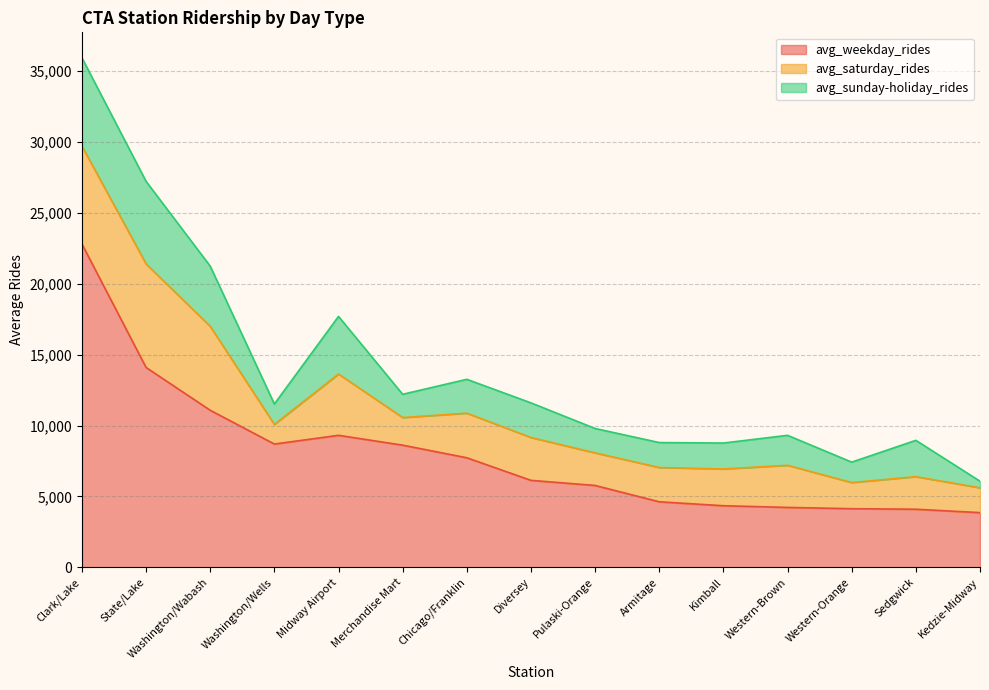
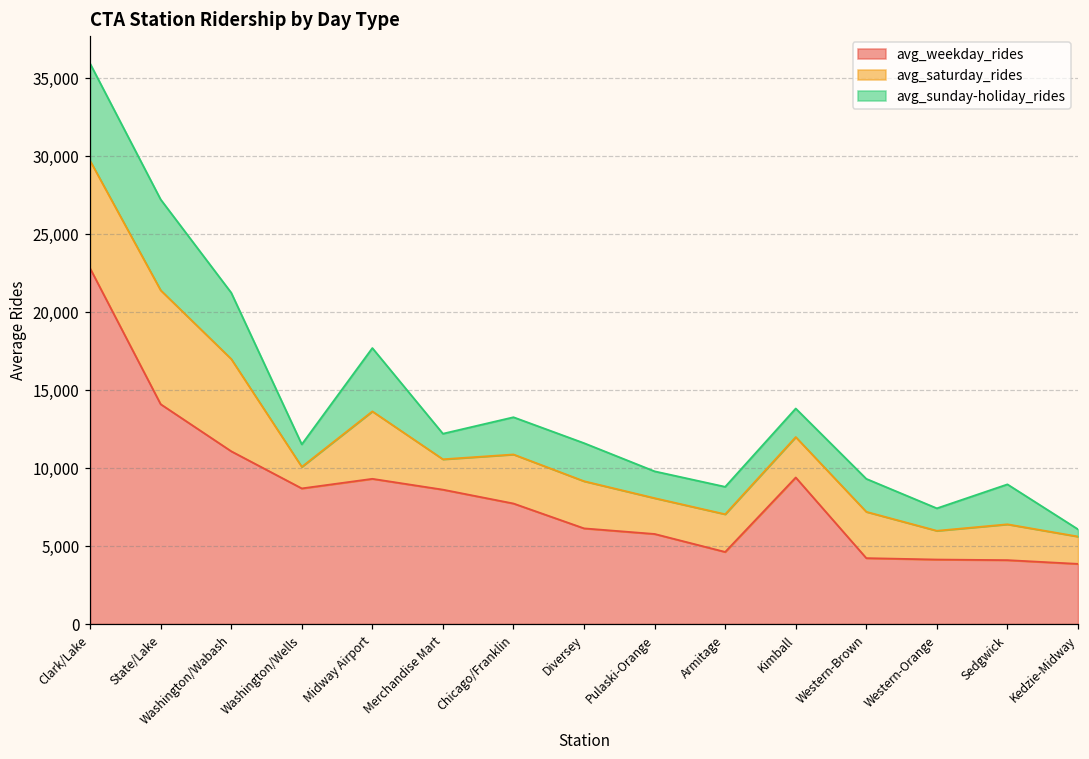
  {
    "avg_weekday_rides": {
      "Clark/Lake": "22,800",
      "State/Lake": "14,100",
      "Washington/Wabash": "11,100",
      "Washington/Wells": "8,700",
      "Midway Airport": "9,300",
      "Merchandise Mart": "8,600",
      "Chicago/Franklin": "7,700",
      "Diversey": "6,100",
      "Pulaski-Orange": "5,800",
      "Armitage": "4,600",
-     "Kimball": "4,300",
+     "Kimball": "9,400",
      "Western-Brown": "4,200",
      "Western-Orange": "4,100",
      "Sedgwick": "4,100",
      "Kedzie-Midway": "3,900"
    },
    "avg_saturday_rides": {
      "Clark/Lake": "6,900",
      "State/Lake": "7,300",
      "Washington/Wabash": "5,900",
      "Washington/Wells": "1,400",
      "Midway Airport": "4,300",
      "Merchandise Mart": "1,900",
      "Chicago/Franklin": "3,100",
      "Diversey": "3,000",
      "Pulaski-Orange": "2,300",
      "Armitage": "2,400",
      "Kimball": "2,600",
      "Western-Brown": "3,000",
      "Western-Orange": "1,800",
      "Sedgwick": "2,300",
      "Kedzie-Midway": "1,800"
    },
    "avg_sunday-holiday_rides": {
      "Clark/Lake": "6,200",
      "State/Lake": "5,800",
      "Washington/Wabash": "4,200",
      "Washington/Wells": "1,400",
      "Midway Airport": "4,100",
      "Merchandise Mart": "1,600",
      "Chicago/Franklin": "2,400",
      "Diversey": "2,400",
      "Pulaski-Orange": "1,700",
      "Armitage": "1,800",
      "Kimball": "1,800",
      "Western-Brown": "2,100",
      "Western-Orange": "1,400",
      "Sedgwick": "2,600",
      "Kedzie-Midway": "500"
    }
  }
